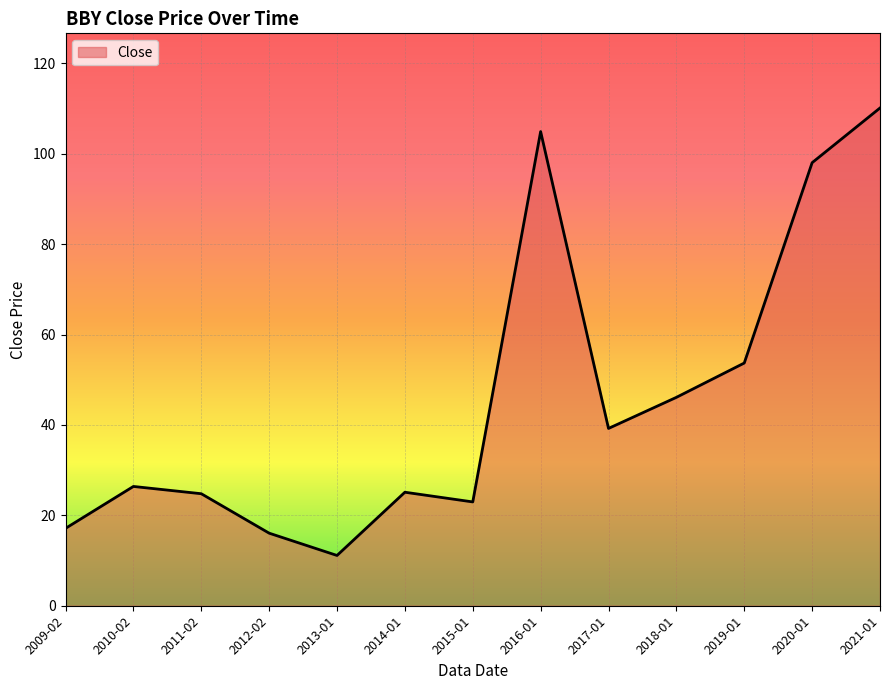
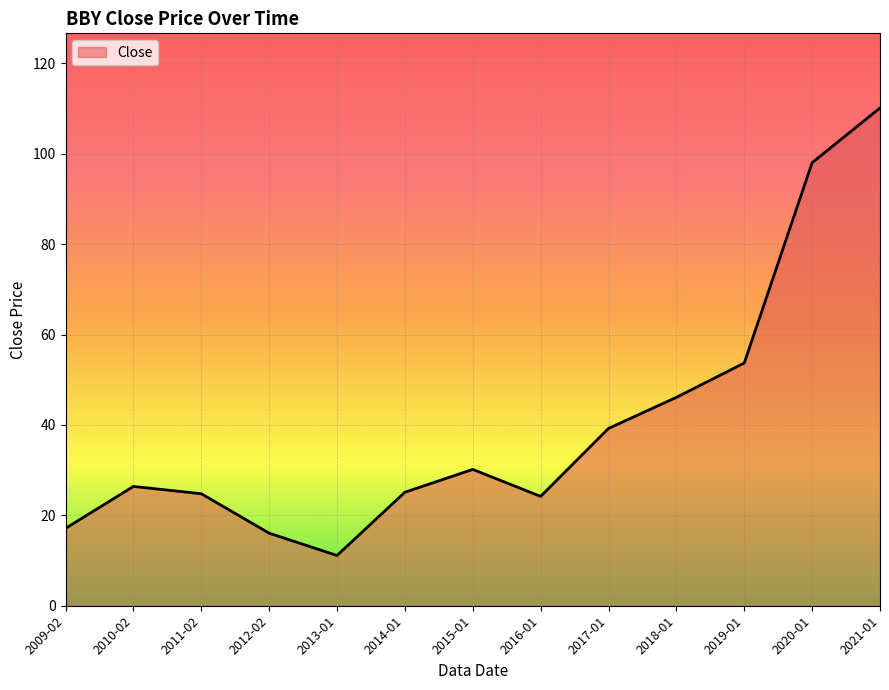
  {
    "2009-02": 17,
    "2010-02": 26,
    "2011-02": 25,
    "2012-02": 16,
    "2013-01": 11,
    "2014-01": 25,
-   "2015-01": 23,
-   "2016-01": 105,
+   "2015-01": 30,
+   "2016-01": 24,
    "2017-01": 39,
    "2018-01": 46,
    "2019-01": 54,
    "2020-01": 98,
    "2021-01": 110
  }
